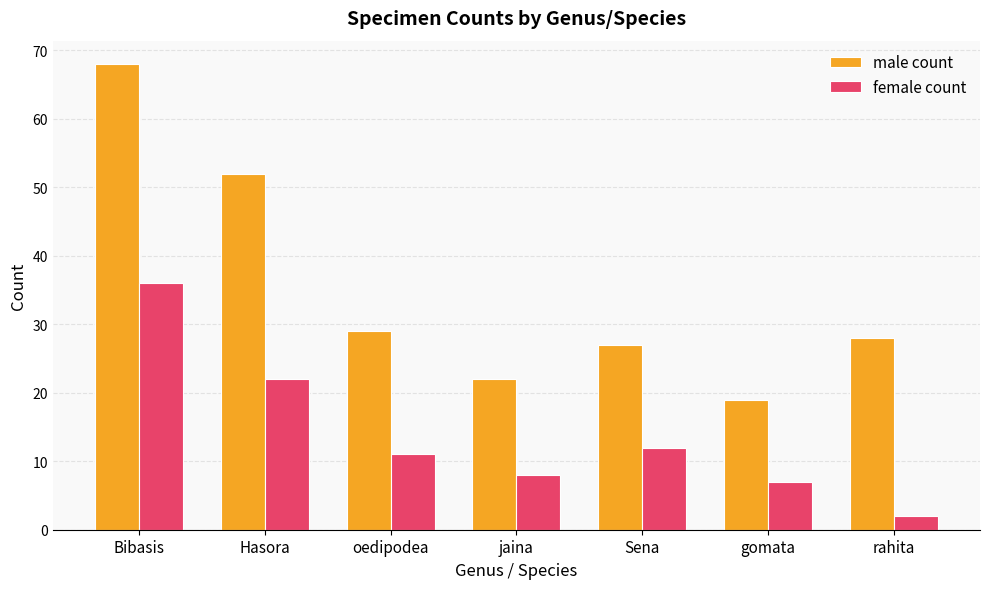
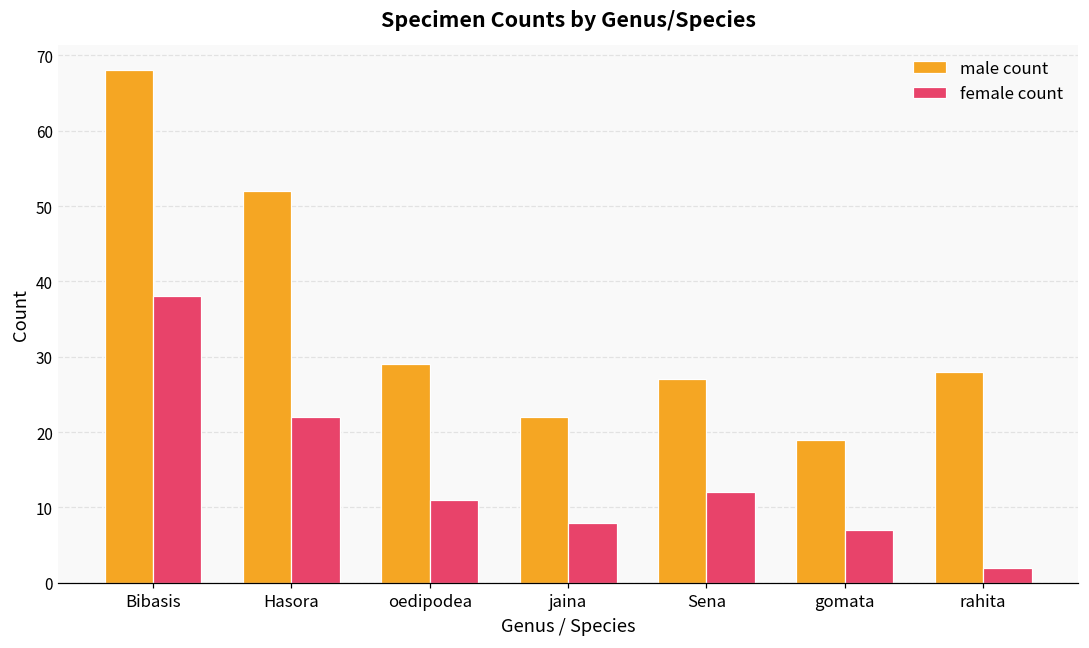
  {
    "male count": {
      "Bibasis": 68,
      "Hasora": 52,
      "oedipodea": 29,
      "jaina": 22,
      "Sena": 27,
      "gomata": 19,
      "rahita": 28
    },
    "female count": {
-     "Bibasis": 36,
+     "Bibasis": 38,
      "Hasora": 22,
      "oedipodea": 11,
      "jaina": 8,
      "Sena": 12,
      "gomata": 7,
      "rahita": 2
    }
  }
